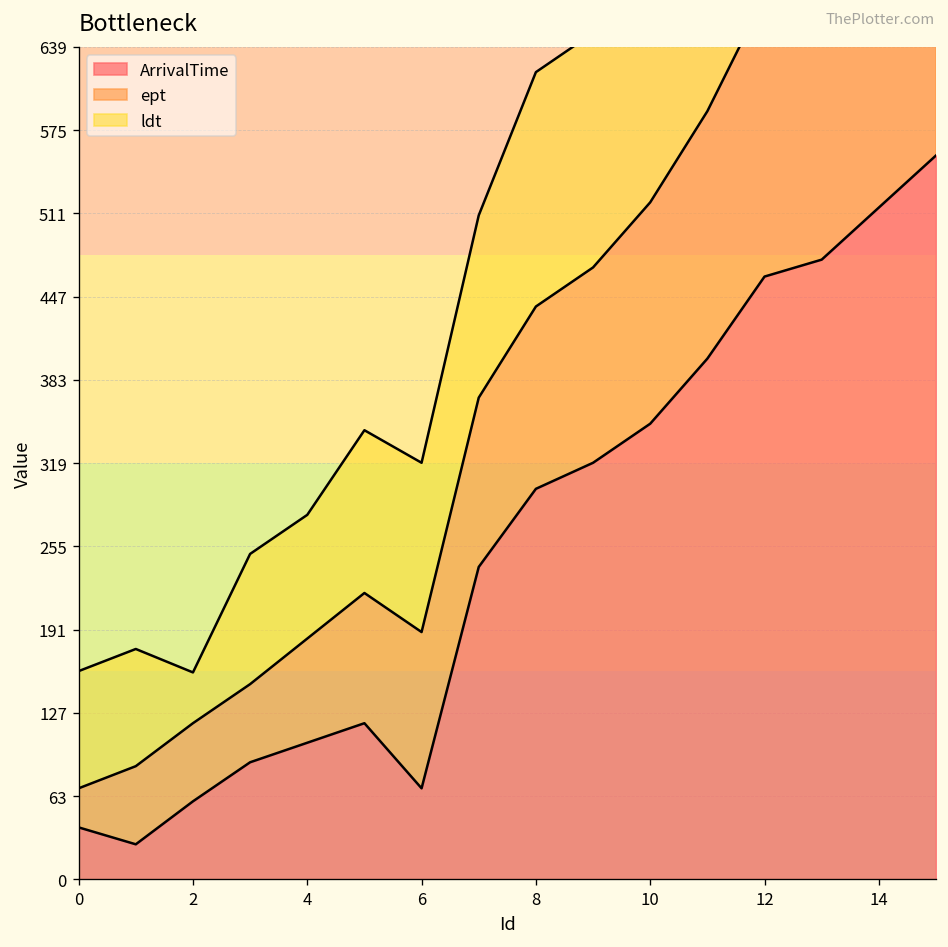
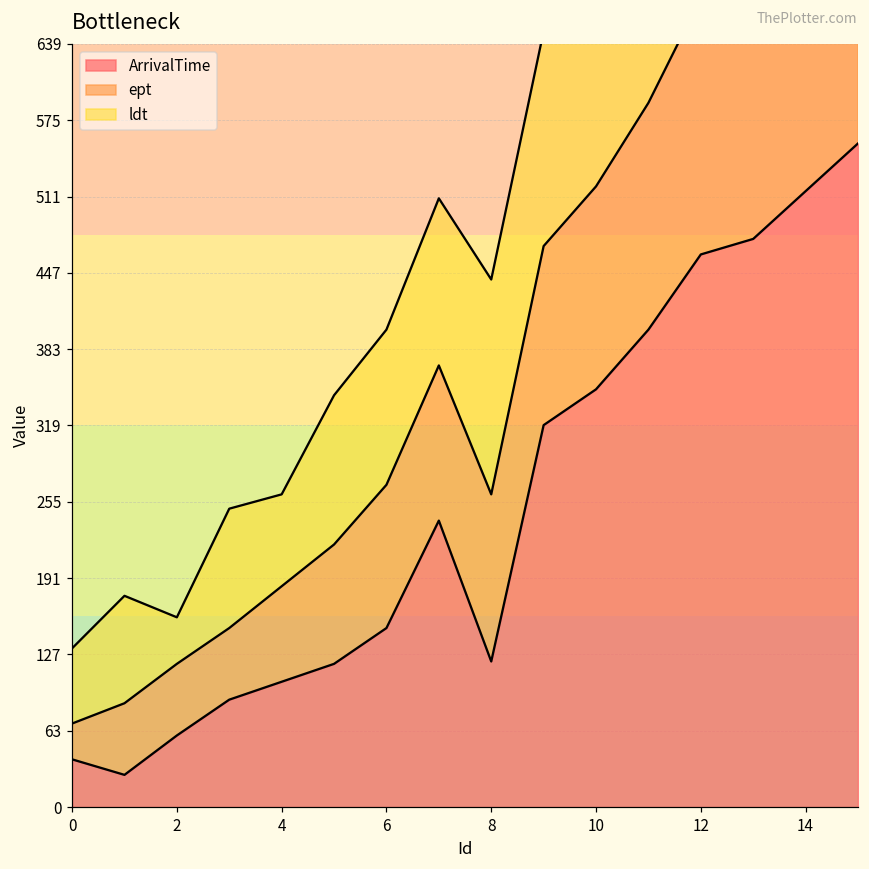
  {
    "ArrivalTime": {
      "0": 40,
      "2": 60,
      "4": 105,
-     "6": 70,
-     "8": 300,
+     "6": 150,
+     "8": 122,
      "10": 350,
      "12": 463,
      "14": 516
    },
    "ept": {
      "0": 30,
      "2": 60,
      "4": 80,
      "6": 120,
      "8": 140,
      "10": 170
    },
    "ldt": {
-     "0": 90,
+     "0": 63,
      "2": 39,
-     "4": 95,
+     "4": 77,
      "6": 130,
      "8": 180
    }
  }
